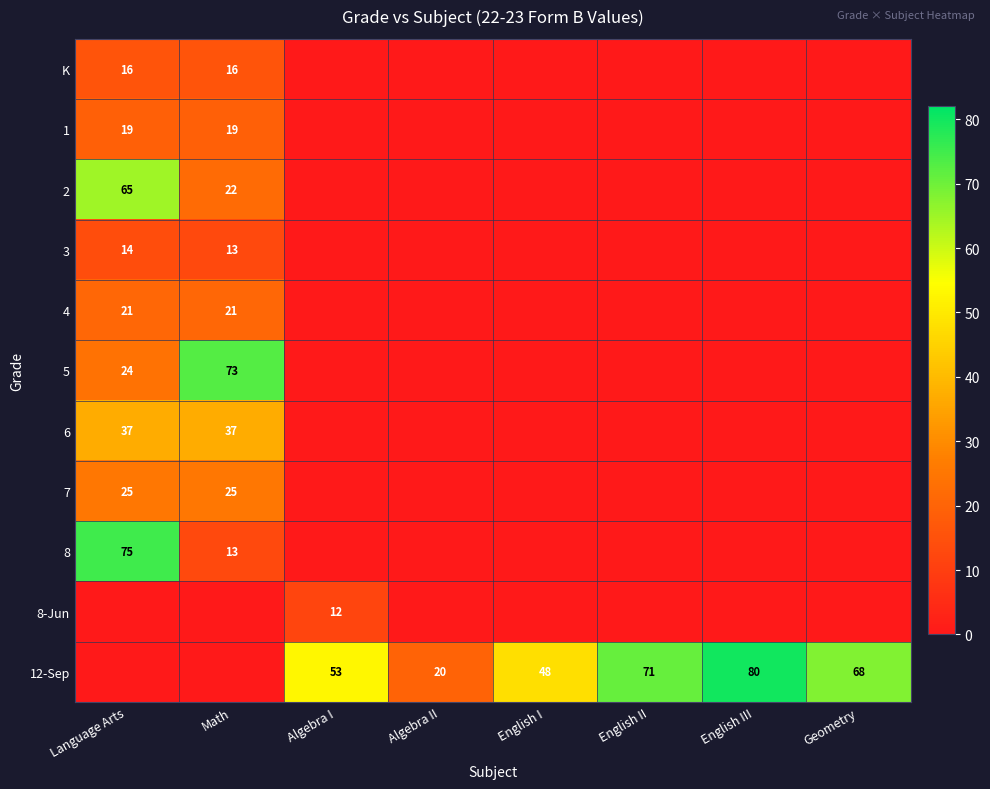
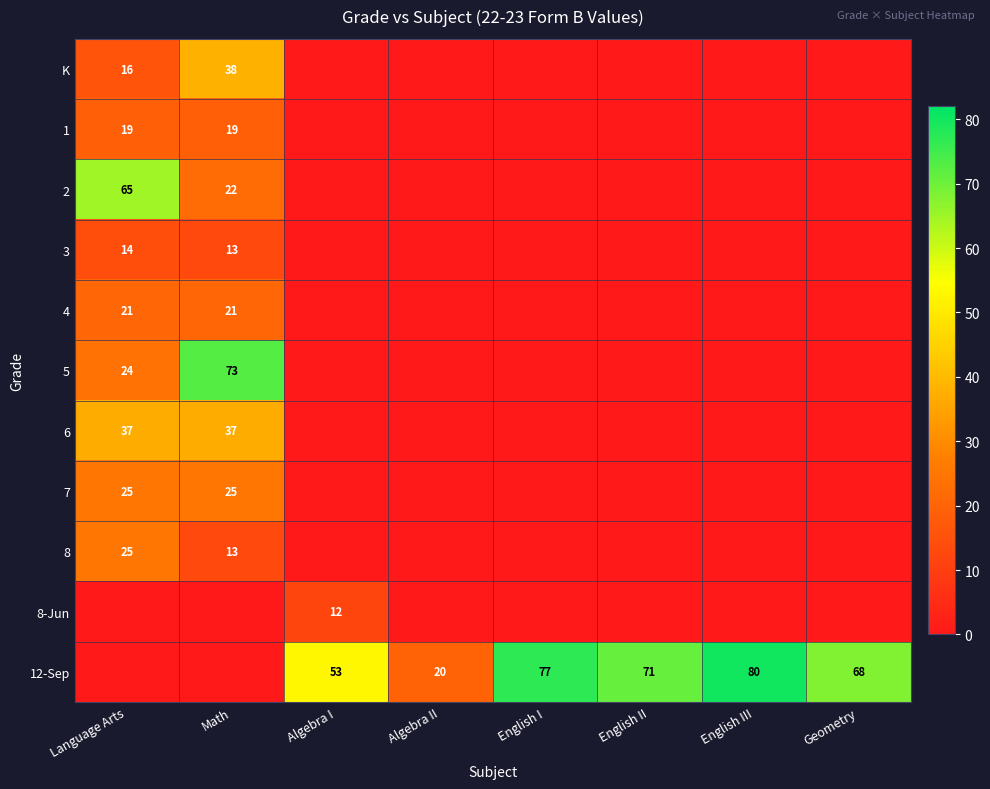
  {
    "K": {
      "Language Arts": 16,
-     "Math": 16
+     "Math": 38
    },
    "1": {
      "Language Arts": 19,
      "Math": 19
    },
    "2": {
      "Language Arts": 65,
      "Math": 22
    },
    "3": {
      "Language Arts": 14,
      "Math": 13
    },
    "4": {
      "Language Arts": 21,
      "Math": 21
    },
    "5": {
      "Language Arts": 24,
      "Math": 73
    },
    "6": {
      "Language Arts": 37,
      "Math": 37
    },
    "7": {
      "Language Arts": 25,
      "Math": 25
    },
    "8": {
-     "Language Arts": 75,
+     "Language Arts": 25,
      "Math": 13
    },
    "8-Jun": {
      "Algebra I": 12
    },
    "12-Sep": {
      "Algebra I": 53,
      "Algebra II": 20,
-     "English I": 48,
+     "English I": 77,
      "English II": 71,
      "English III": 80,
      "Geometry": 68
    }
  }
